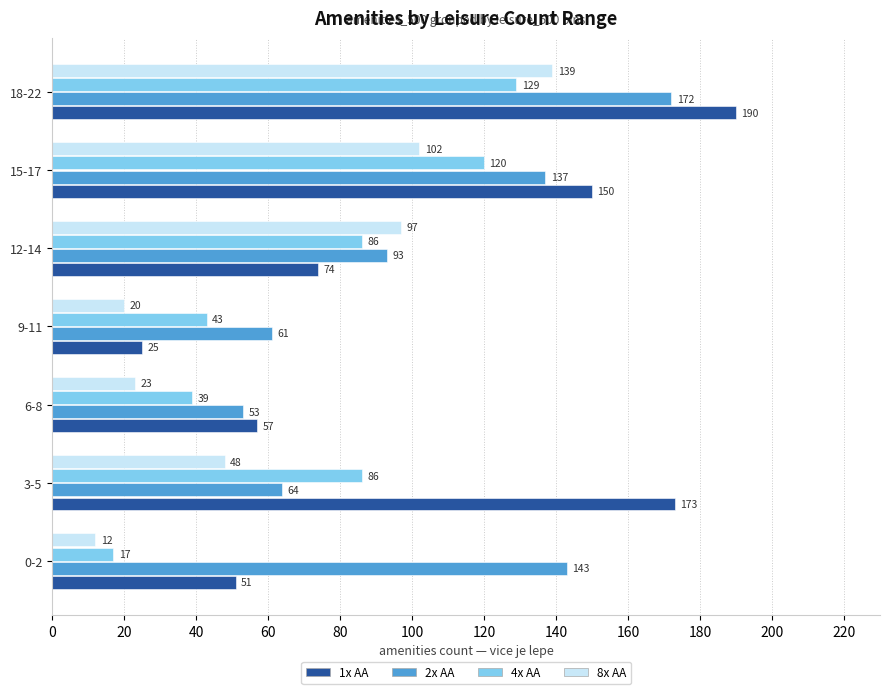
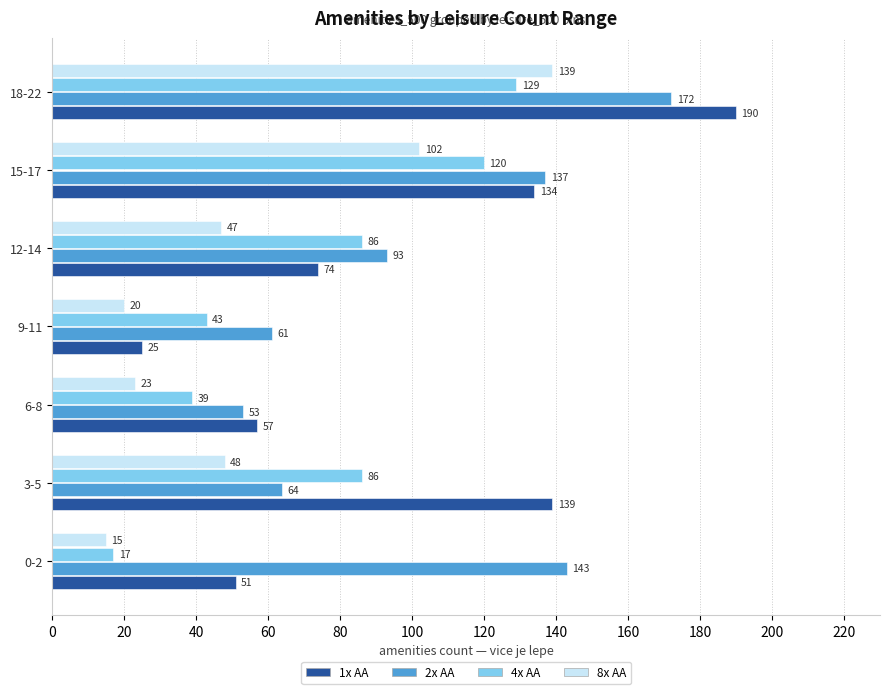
  {
    "1x AA": {
      "18-22": 190,
-     "15-17": 150,
+     "15-17": 134,
      "12-14": 74,
      "9-11": 25,
      "6-8": 57,
-     "3-5": 173,
+     "3-5": 139,
      "0-2": 51
    },
    "2x AA": {
      "18-22": 172,
      "15-17": 137,
      "12-14": 93,
      "9-11": 61,
      "6-8": 53,
      "3-5": 64,
      "0-2": 143
    },
    "4x AA": {
      "18-22": 129,
      "15-17": 120,
      "12-14": 86,
      "9-11": 43,
      "6-8": 39,
      "3-5": 86,
      "0-2": 17
    },
    "8x AA": {
      "18-22": 139,
      "15-17": 102,
-     "12-14": 97,
+     "12-14": 47,
      "9-11": 20,
      "6-8": 23,
      "3-5": 48,
-     "0-2": 12
+     "0-2": 15
    }
  }
